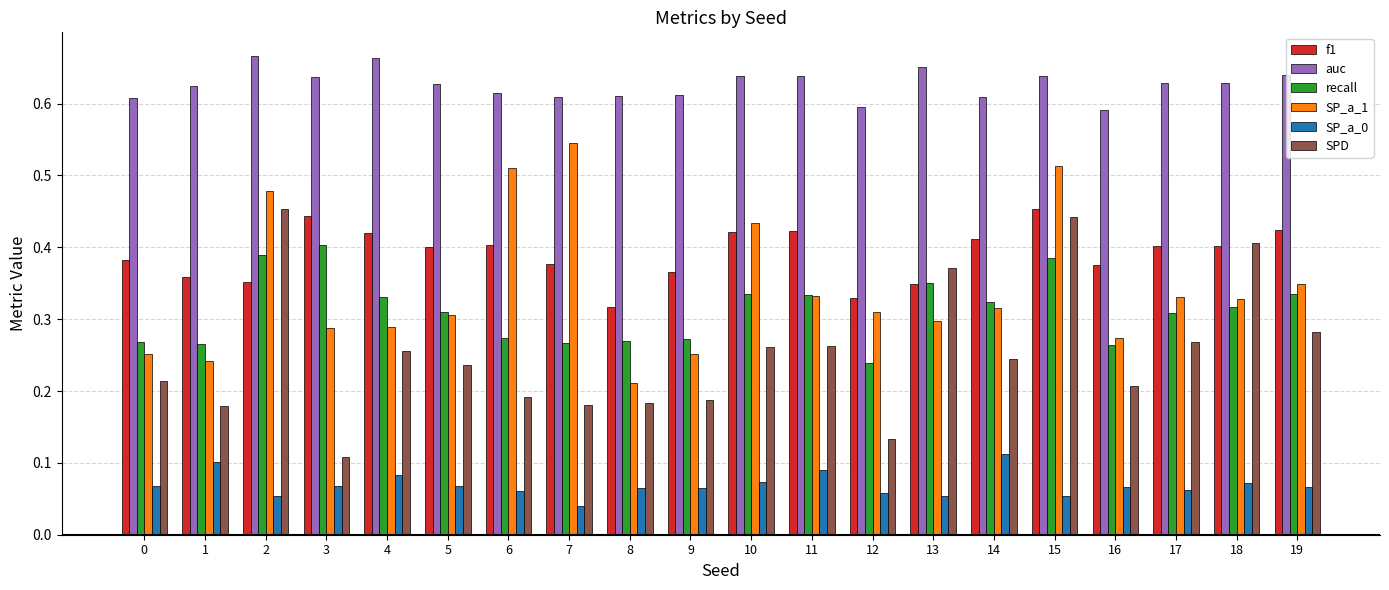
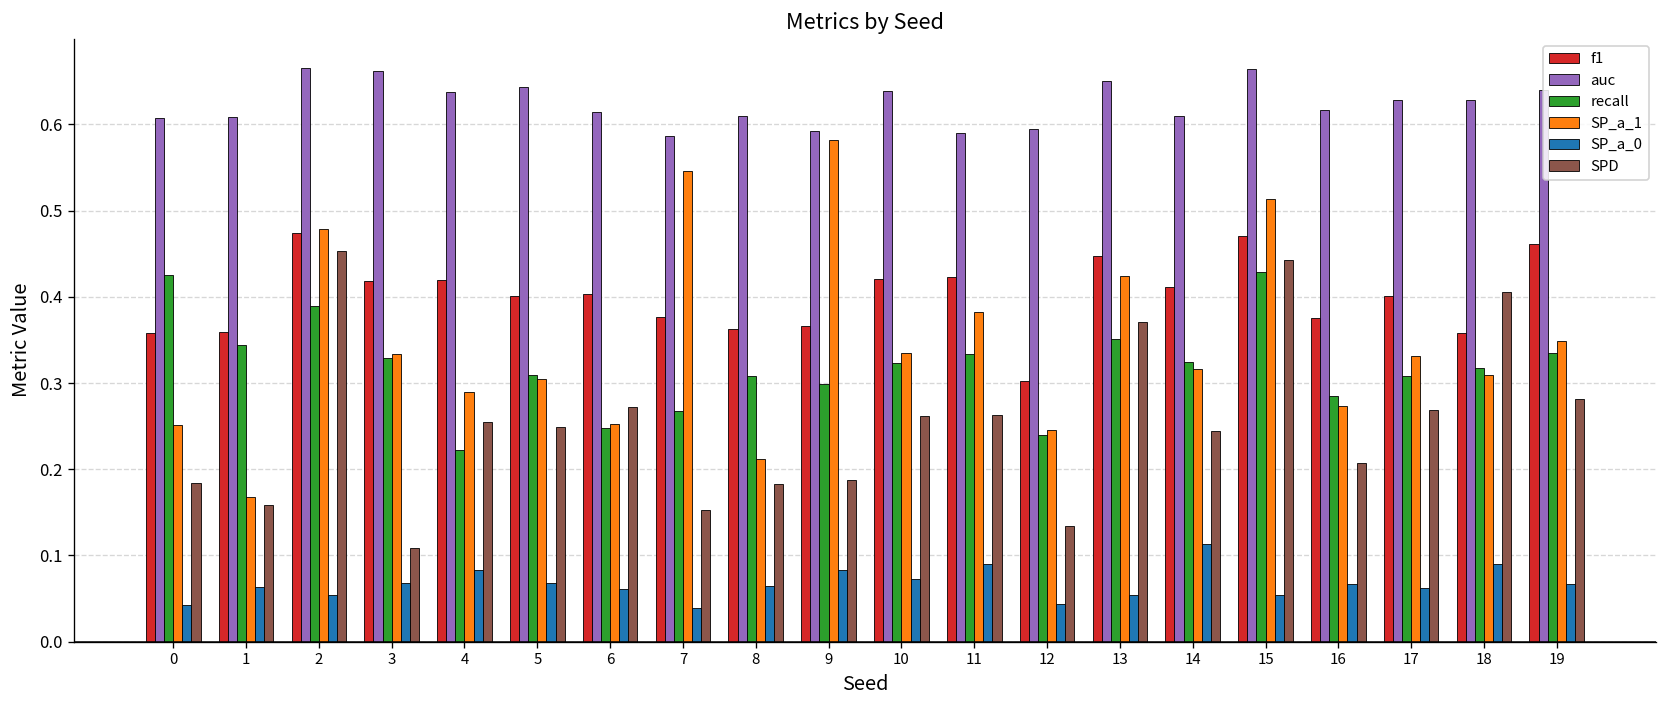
  {
    "f1": {
-     "0": 0.38,
+     "0": 0.36,
      "1": 0.36,
-     "2": 0.35,
-     "3": 0.44,
+     "2": 0.47,
+     "3": 0.42,
      "4": 0.42,
      "5": 0.40,
      "6": 0.40,
      "7": 0.38,
-     "8": 0.32,
+     "8": 0.36,
      "9": 0.37,
      "10": 0.42,
      "11": 0.42,
-     "12": 0.33,
-     "13": 0.35,
+     "12": 0.30,
+     "13": 0.45,
      "14": 0.41,
-     "15": 0.45,
+     "15": 0.47,
      "16": 0.38,
      "17": 0.40,
-     "18": 0.40,
-     "19": 0.42
+     "18": 0.36,
+     "19": 0.46
    },
    "auc": {
      "0": 0.61,
-     "1": 0.62,
+     "1": 0.61,
      "2": 0.67,
-     "3": 0.64,
-     "4": 0.66,
-     "5": 0.63,
+     "3": 0.66,
+     "4": 0.64,
+     "5": 0.64,
      "6": 0.61,
-     "7": 0.61,
+     "7": 0.59,
      "8": 0.61,
-     "9": 0.61,
+     "9": 0.59,
      "10": 0.64,
-     "11": 0.64,
+     "11": 0.59,
      "12": 0.60,
      "13": 0.65,
      "14": 0.61,
-     "15": 0.64,
-     "16": 0.59,
+     "15": 0.66,
+     "16": 0.62,
      "17": 0.63,
      "18": 0.63
    },
    "recall": {
-     "0": 0.27,
-     "1": 0.27,
+     "0": 0.43,
+     "1": 0.34,
      "2": 0.39,
-     "3": 0.40,
-     "4": 0.33,
+     "3": 0.33,
+     "4": 0.22,
      "5": 0.31,
-     "6": 0.27,
+     "6": 0.25,
      "7": 0.27,
-     "8": 0.27,
-     "9": 0.27,
-     "10": 0.34,
+     "8": 0.31,
+     "9": 0.30,
+     "10": 0.32,
      "11": 0.33,
      "12": 0.24,
      "13": 0.35,
      "14": 0.32,
-     "15": 0.39,
-     "16": 0.26,
+     "15": 0.43,
+     "16": 0.28,
      "17": 0.31,
      "18": 0.32,
      "19": 0.33
    },
    "SP_a_1": {
      "0": 0.25,
-     "1": 0.24,
+     "1": 0.17,
      "2": 0.48,
-     "3": 0.29,
+     "3": 0.33,
      "4": 0.29,
      "5": 0.31,
-     "6": 0.51,
+     "6": 0.25,
      "7": 0.55,
      "8": 0.21,
-     "9": 0.25,
-     "10": 0.43,
-     "11": 0.33,
-     "12": 0.31,
-     "13": 0.30,
+     "9": 0.58,
+     "10": 0.33,
+     "11": 0.38,
+     "12": 0.25,
+     "13": 0.42,
      "14": 0.32,
      "15": 0.51,
      "16": 0.27,
      "17": 0.33,
-     "18": 0.33,
+     "18": 0.31,
      "19": 0.35
    },
    "SP_a_0": {
-     "0": 0.07,
-     "1": 0.10,
+     "0": 0.04,
+     "1": 0.06,
      "2": 0.05,
      "3": 0.07,
      "4": 0.08,
      "5": 0.07,
      "6": 0.06,
      "7": 0.04,
      "8": 0.06,
-     "9": 0.06,
+     "9": 0.08,
      "10": 0.07,
      "11": 0.09,
-     "12": 0.06,
+     "12": 0.04,
      "13": 0.05,
      "14": 0.11,
      "15": 0.05,
      "16": 0.07,
      "17": 0.06,
-     "18": 0.07,
+     "18": 0.09,
      "19": 0.07
    },
    "SPD": {
-     "0": 0.21,
-     "1": 0.18,
+     "0": 0.18,
+     "1": 0.16,
      "2": 0.45,
      "3": 0.11,
      "4": 0.26,
-     "5": 0.24,
-     "6": 0.19,
-     "7": 0.18,
+     "5": 0.25,
+     "6": 0.27,
+     "7": 0.15,
      "8": 0.18,
      "9": 0.19,
      "10": 0.26,
      "11": 0.26,
      "12": 0.13,
      "13": 0.37,
      "14": 0.24,
      "15": 0.44,
      "16": 0.21,
      "17": 0.27,
      "18": 0.41,
      "19": 0.28
    }
  }
